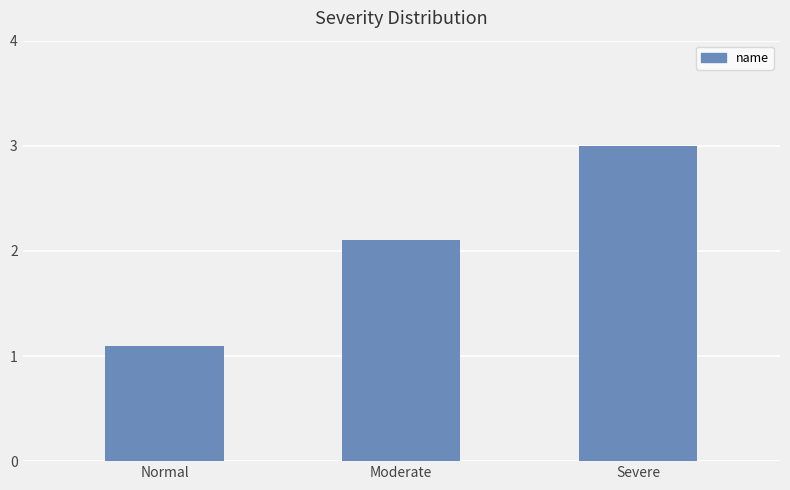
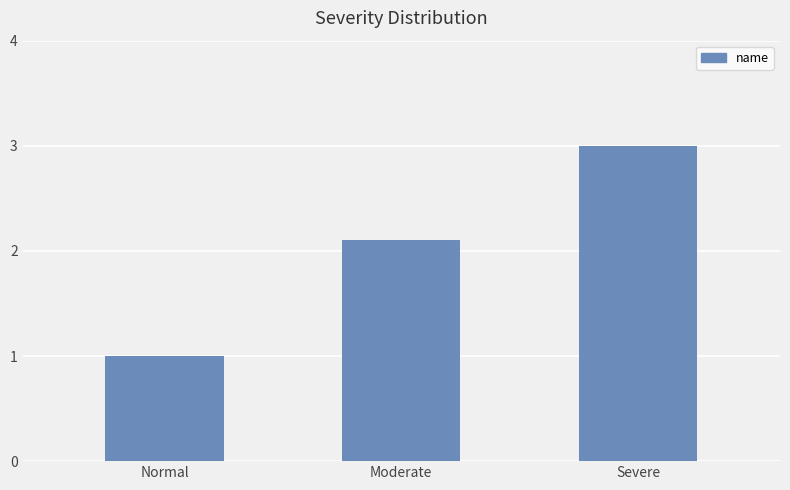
  {
-   "Normal": 1.1,
+   "Normal": 1.0,
    "Moderate": 2.1,
    "Severe": 3.0
  }
